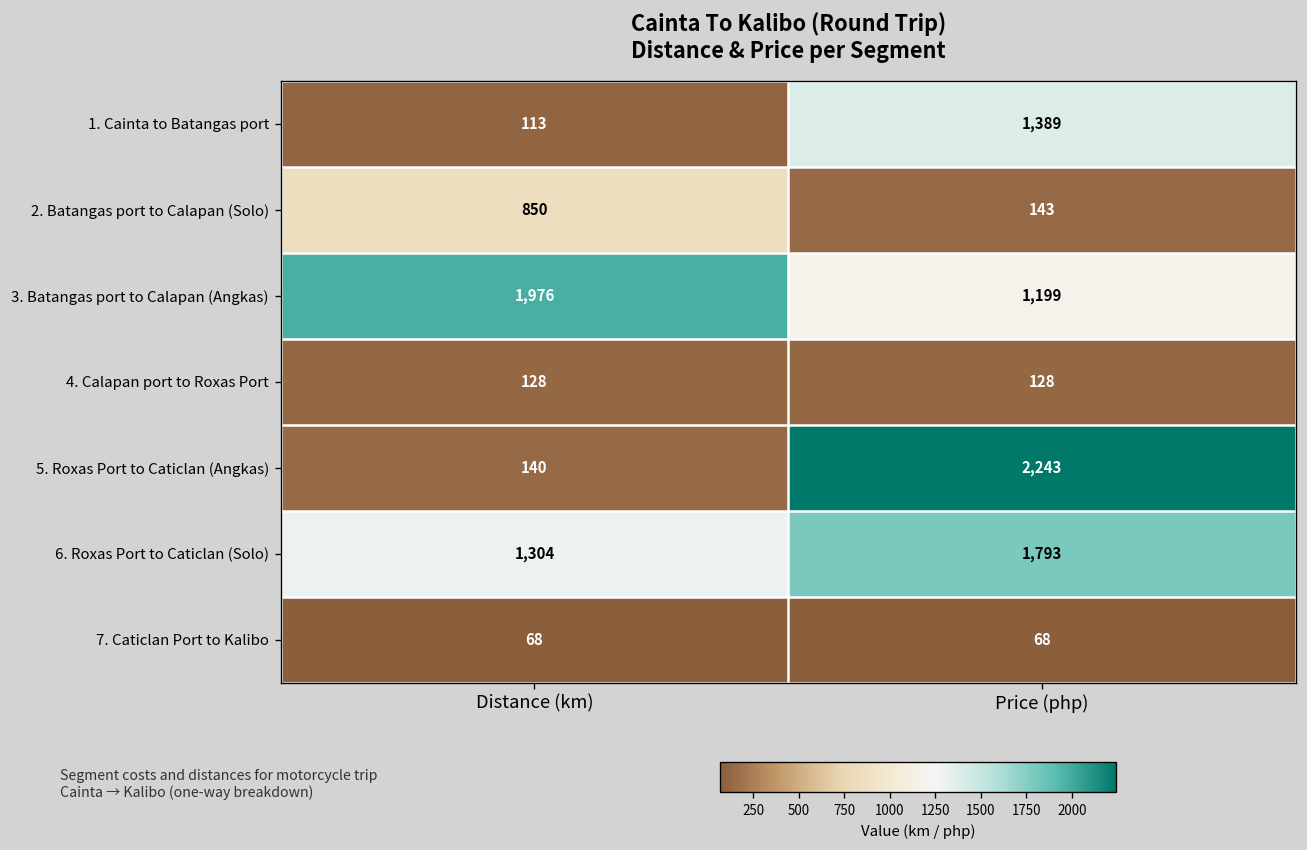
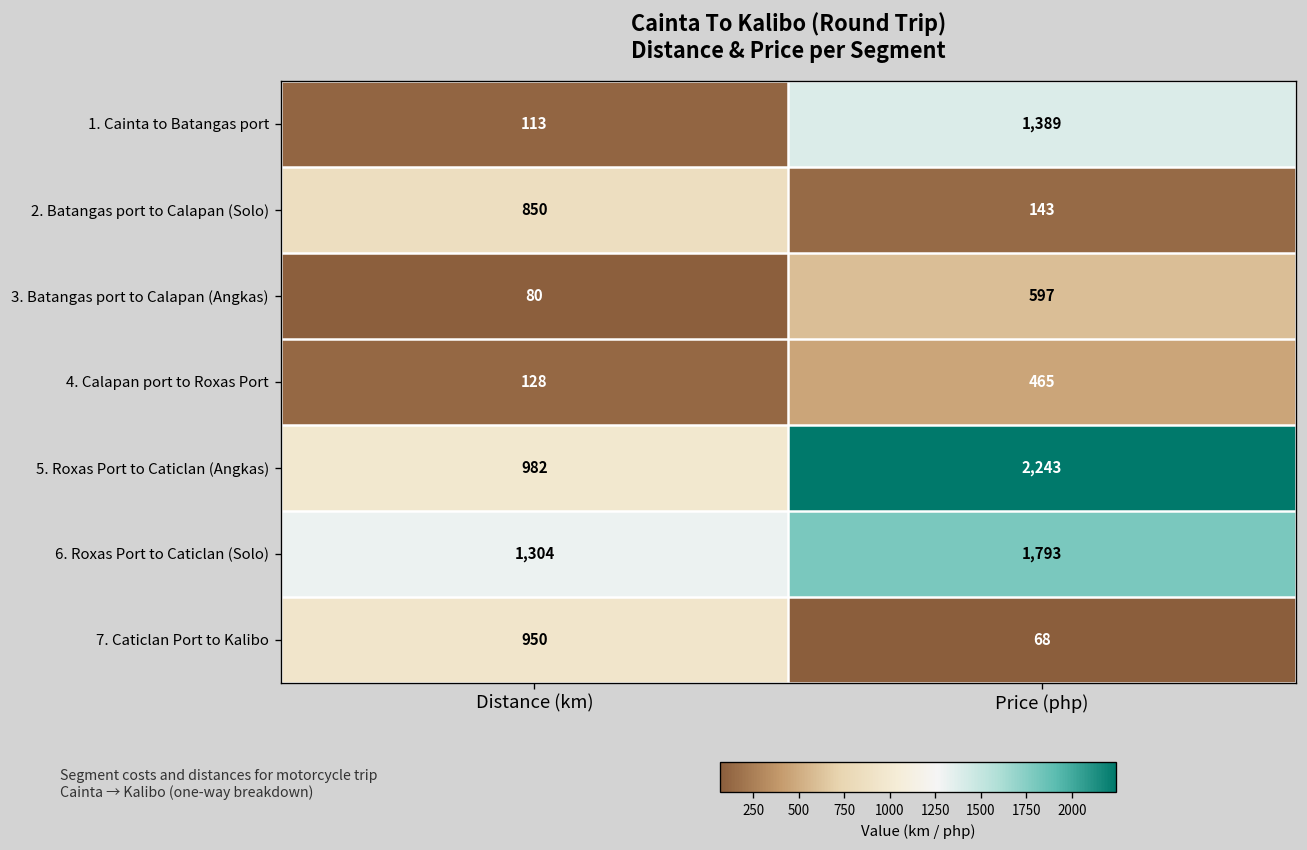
  {
    "1. Cainta to Batangas port": {
      "Distance (km)": "113",
      "Price (php)": "1,389"
    },
    "2. Batangas port to Calapan (Solo)": {
      "Distance (km)": "850",
      "Price (php)": "143"
    },
    "3. Batangas port to Calapan (Angkas)": {
-     "Distance (km)": "1,976",
-     "Price (php)": "1,199"
+     "Distance (km)": "80",
+     "Price (php)": "597"
    },
    "4. Calapan port to Roxas Port": {
      "Distance (km)": "128",
-     "Price (php)": "128"
+     "Price (php)": "465"
    },
    "5. Roxas Port to Caticlan (Angkas)": {
-     "Distance (km)": "140",
+     "Distance (km)": "982",
      "Price (php)": "2,243"
    },
    "6. Roxas Port to Caticlan (Solo)": {
      "Distance (km)": "1,304",
      "Price (php)": "1,793"
    },
    "7. Caticlan Port to Kalibo": {
-     "Distance (km)": "68",
+     "Distance (km)": "950",
      "Price (php)": "68"
    }
  }
